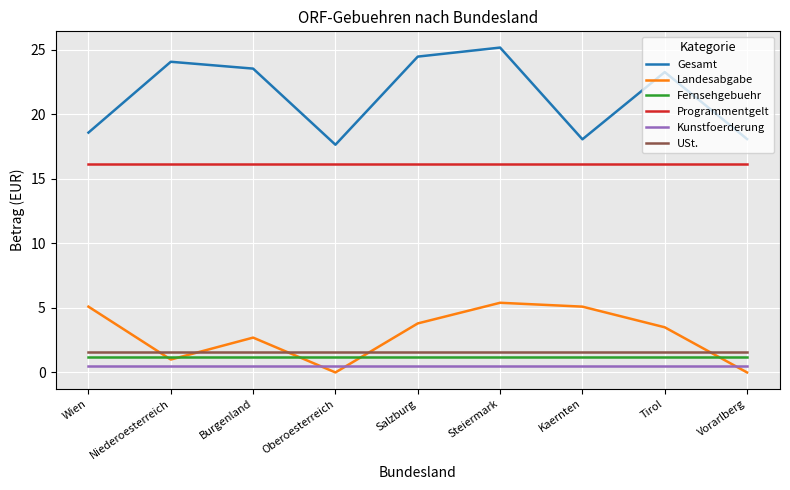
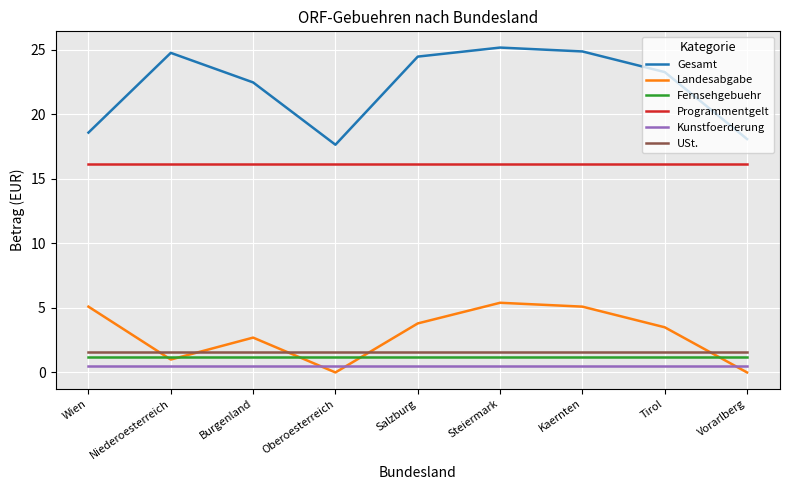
  {
    "Gesamt": {
      "Wien": 18.6,
-     "Niederoesterreich": 24.1,
-     "Burgenland": 23.6,
+     "Niederoesterreich": 24.8,
+     "Burgenland": 22.5,
      "Oberoesterreich": 17.7,
      "Salzburg": 24.5,
      "Steiermark": 25.2,
-     "Kaernten": 18.1
+     "Kaernten": 24.9
    },
    "Landesabgabe": {
      "Wien": 5.1,
      "Burgenland": 2.7,
      "Oberoesterreich": 0.0,
      "Salzburg": 3.8,
      "Steiermark": 5.4,
      "Kaernten": 5.1,
      "Tirol": 3.5,
      "Vorarlberg": 0.0
    },
    "Fernsehgebuehr": {
      "Wien": 1.2,
      "Burgenland": 1.2,
      "Oberoesterreich": 1.2,
      "Salzburg": 1.2,
      "Steiermark": 1.2,
      "Kaernten": 1.2,
      "Tirol": 1.2,
      "Vorarlberg": 1.2
    },
    "Programmentgelt": {
      "Wien": 16.2,
      "Niederoesterreich": 16.2,
      "Burgenland": 16.2,
      "Oberoesterreich": 16.2,
      "Salzburg": 16.2,
      "Steiermark": 16.2,
      "Kaernten": 16.2,
      "Tirol": 16.2,
      "Vorarlberg": 16.2
    },
    "Kunstfoerderung": {
      "Wien": 0.5,
      "Niederoesterreich": 0.5,
      "Burgenland": 0.5,
      "Oberoesterreich": 0.5,
      "Salzburg": 0.5,
      "Steiermark": 0.5,
      "Kaernten": 0.5,
      "Tirol": 0.5,
      "Vorarlberg": 0.5
    },
    "USt.": {
      "Wien": 1.6,
      "Niederoesterreich": 1.6,
      "Burgenland": 1.6,
      "Oberoesterreich": 1.6,
      "Salzburg": 1.6,
      "Steiermark": 1.6,
      "Kaernten": 1.6,
      "Tirol": 1.6,
      "Vorarlberg": 1.6
    }
  }
